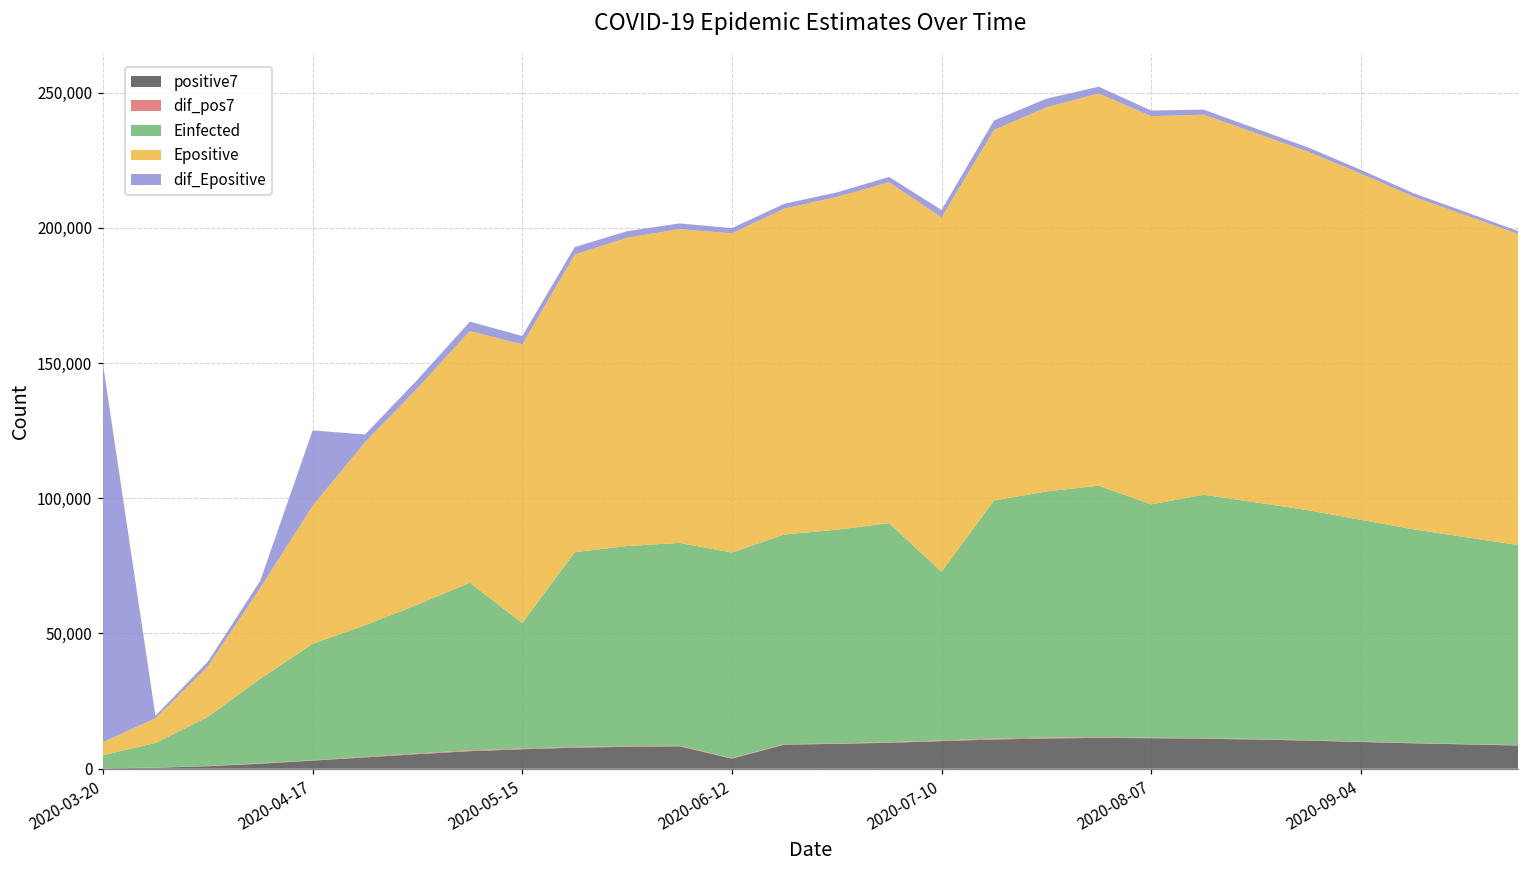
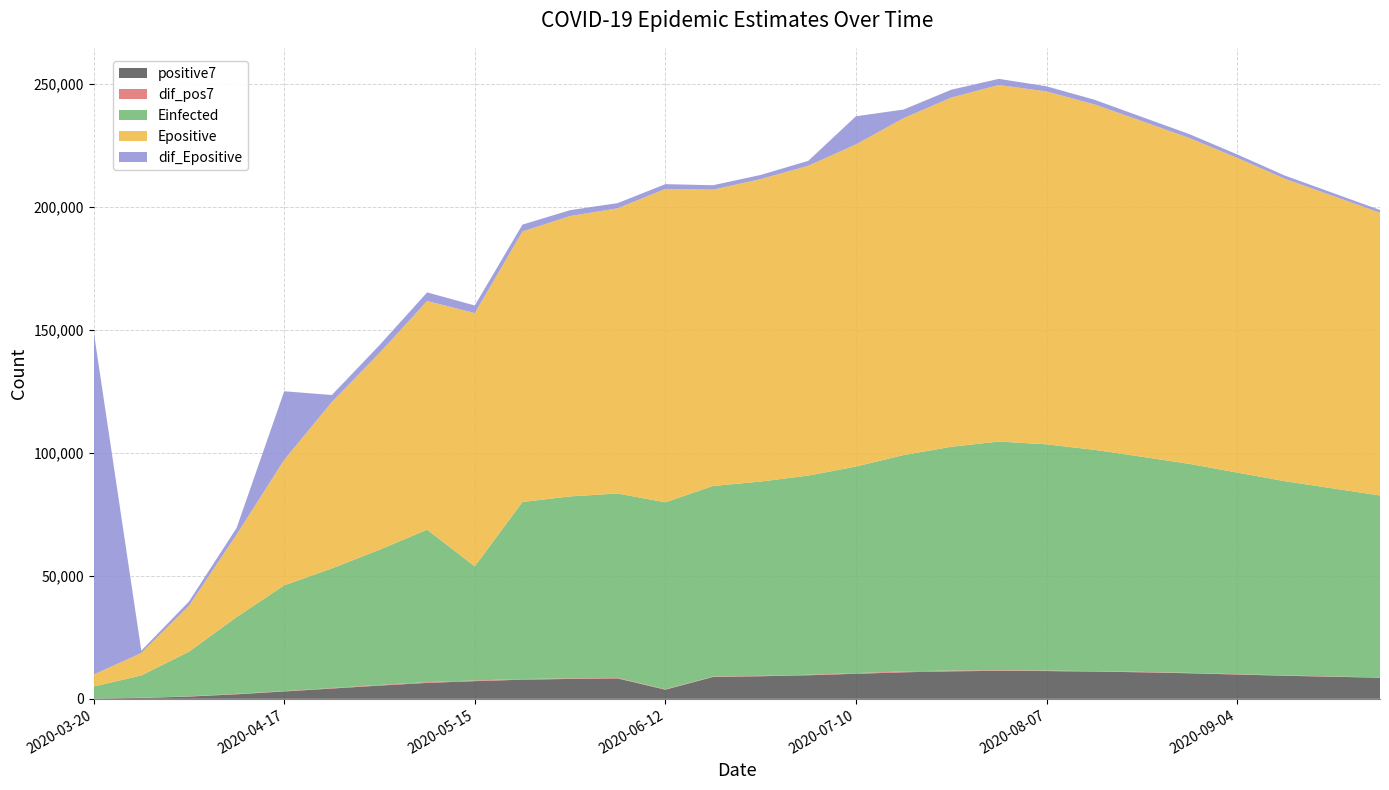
  {
    "Einfected": {
      "2020-03-20": "5,000",
      "2020-04-17": "43,000",
      "2020-05-15": "46,000",
      "2020-06-12": "76,000",
-     "2020-07-10": "62,000",
-     "2020-08-07": "86,000",
+     "2020-07-10": "84,000",
+     "2020-08-07": "92,000",
      "2020-09-04": "82,000"
    },
    "Epositive": {
      "2020-03-20": "5,000",
      "2020-04-17": "51,000",
      "2020-05-15": "103,000",
-     "2020-06-12": "118,000",
+     "2020-06-12": "127,000",
      "2020-07-10": "131,000",
      "2020-08-07": "144,000",
      "2020-09-04": "128,000"
    },
    "dif_Epositive": {
      "2020-03-20": "140,000",
      "2020-04-17": "28,000",
      "2020-05-15": "3,000",
      "2020-06-12": "2,000",
-     "2020-07-10": "3,000",
+     "2020-07-10": "11,000",
      "2020-08-07": "2,000",
      "2020-09-04": "1,000"
    }
  }
